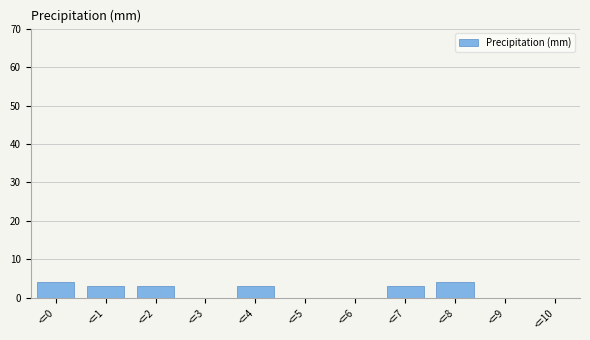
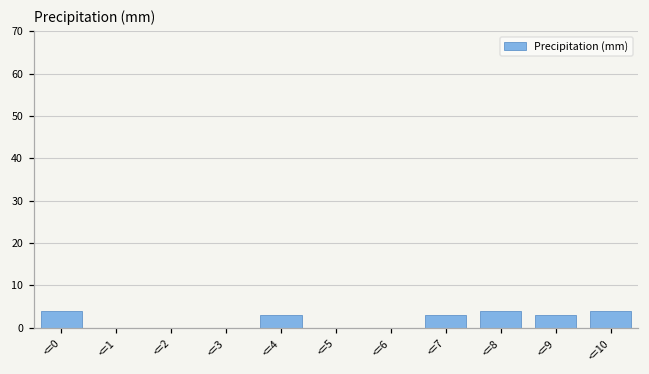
  {
    "<=0": 4,
-   "<=1": 3,
-   "<=2": 3,
+   "<=1": 0,
+   "<=2": 0,
    "<=3": 0,
    "<=4": 3,
    "<=5": 0,
    "<=6": 0,
    "<=7": 3,
    "<=8": 4,
-   "<=9": 0,
-   "<=10": 0
+   "<=9": 3,
+   "<=10": 4
  }
